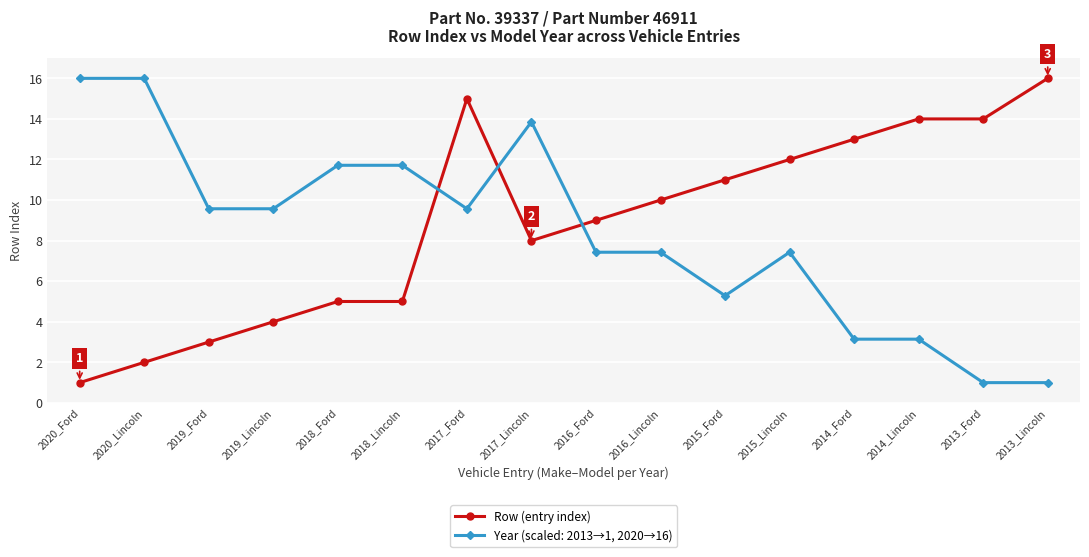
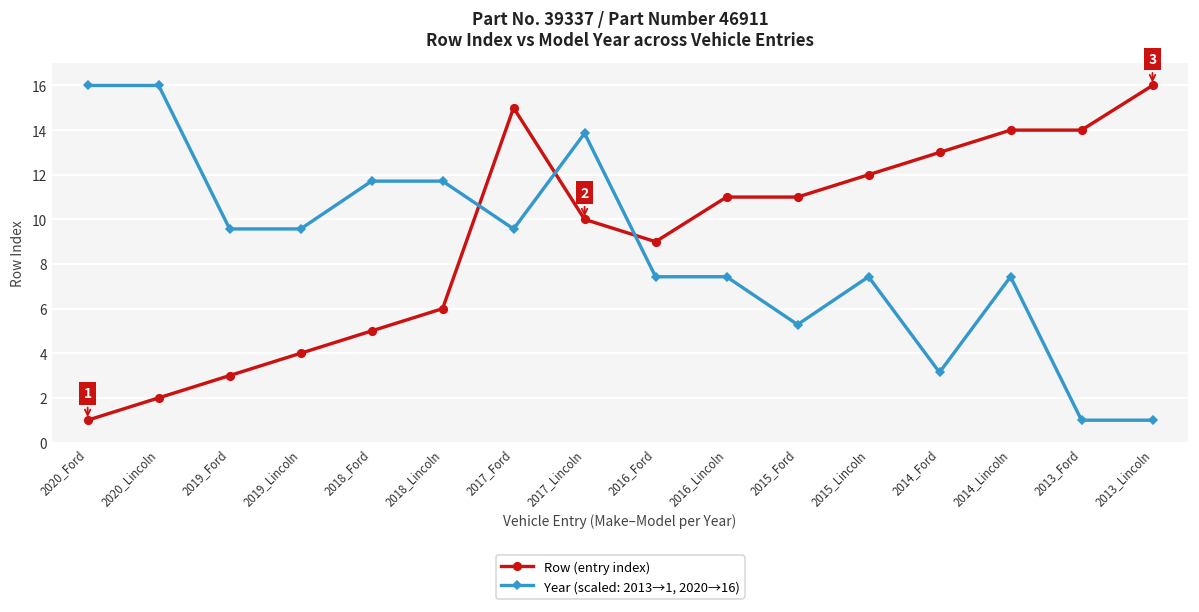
  {
    "Row (entry index)": {
      "2020_Lincoln": 2,
      "2019_Ford": 3,
      "2019_Lincoln": 4,
      "2018_Ford": 5,
-     "2018_Lincoln": 5,
+     "2018_Lincoln": 6,
      "2017_Ford": 15,
-     "2017_Lincoln": 8,
+     "2017_Lincoln": 10,
      "2016_Ford": 9,
-     "2016_Lincoln": 10,
+     "2016_Lincoln": 11,
      "2015_Ford": 11,
      "2015_Lincoln": 12,
      "2014_Ford": 13,
      "2014_Lincoln": 14,
      "2013_Ford": 14
    },
    "Year (scaled: 2013→1, 2020→16)": {
      "2020_Ford": 16.0,
      "2020_Lincoln": 16.0,
      "2019_Ford": 9.6,
      "2019_Lincoln": 9.6,
      "2018_Ford": 11.7,
      "2018_Lincoln": 11.7,
      "2017_Ford": 9.6,
      "2017_Lincoln": 13.9,
      "2016_Ford": 7.4,
      "2016_Lincoln": 7.4,
      "2015_Ford": 5.3,
      "2015_Lincoln": 7.4,
      "2014_Ford": 3.1,
-     "2014_Lincoln": 3.1,
+     "2014_Lincoln": 7.4,
      "2013_Ford": 1.0,
      "2013_Lincoln": 1.0
    }
  }
